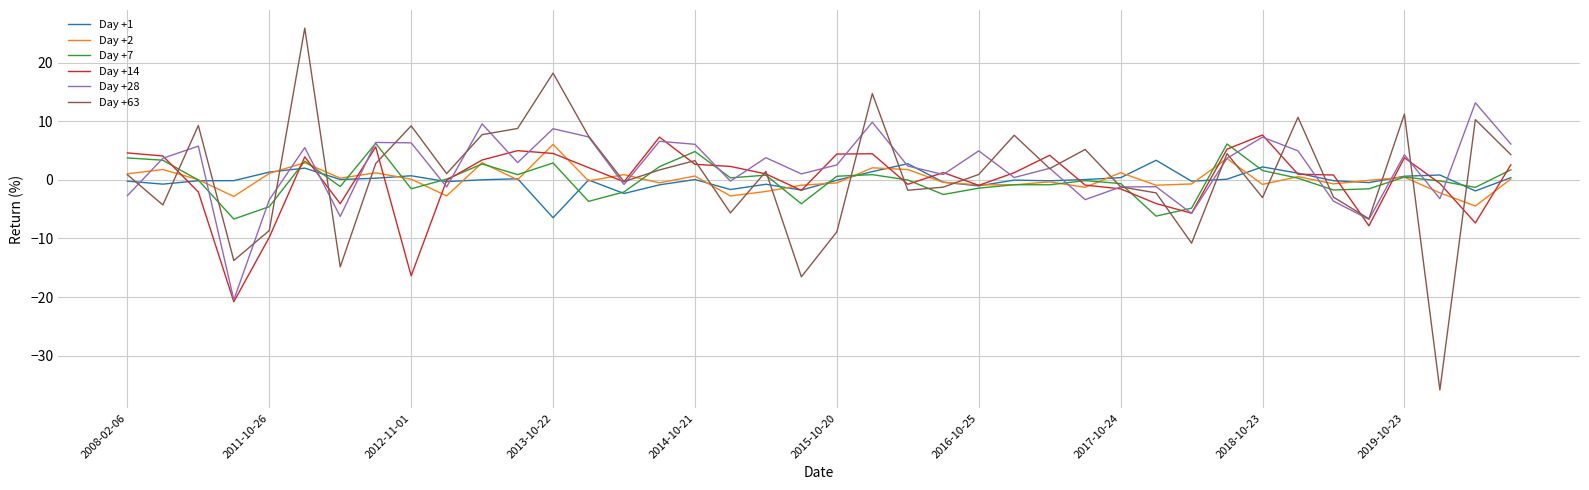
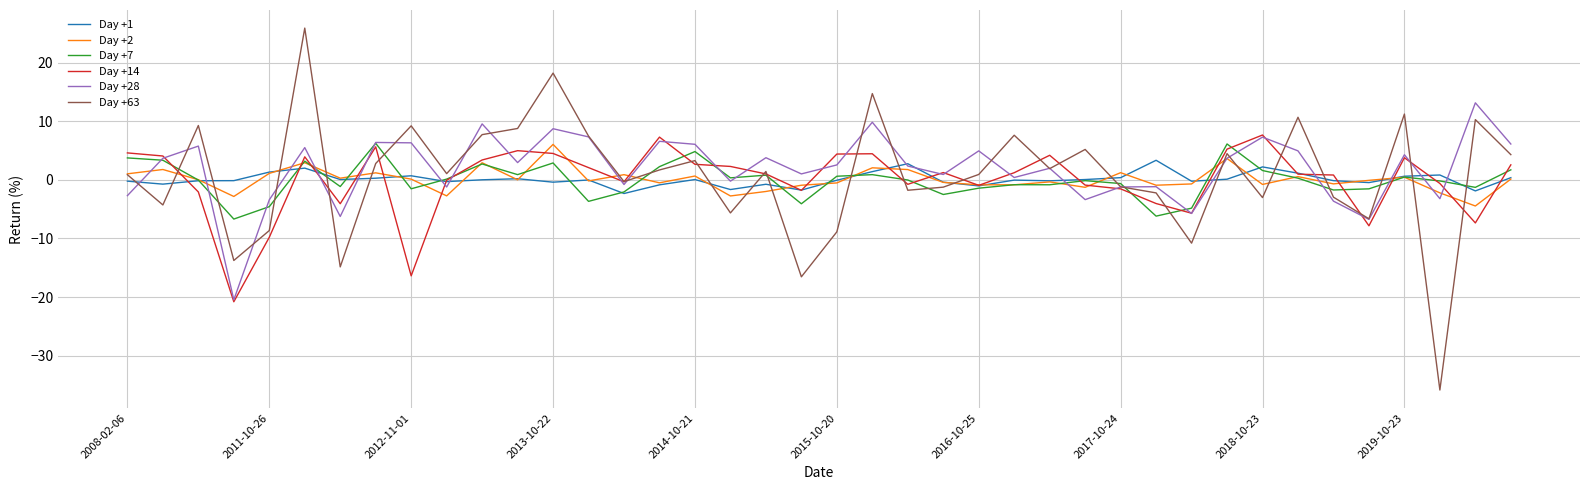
  {
    "Day +1": {
      "2008-02-06": 0,
      "2012-11-01": 1,
-     "2013-10-22": -6,
+     "2013-10-22": 0,
      "2014-10-21": 0,
      "2015-10-20": 0,
      "2017-10-24": 0,
      "2018-10-23": 2
    },
    "Day +2": {
      "2012-11-01": 0,
      "2013-10-22": 6,
      "2014-10-21": 1,
      "2015-10-20": -1,
      "2017-10-24": 1,
      "2018-10-23": -1
    },
    "Day +7": {
      "2008-02-06": 4,
      "2011-10-26": -5,
      "2012-11-01": -2,
      "2013-10-22": 3,
      "2014-10-21": 5,
      "2015-10-20": 1,
      "2017-10-24": -1,
      "2018-10-23": 2
    },
    "Day +14": {
      "2008-02-06": 5,
      "2011-10-26": -10,
      "2012-11-01": -16,
      "2013-10-22": 5,
      "2014-10-21": 3,
      "2015-10-20": 4,
      "2019-10-23": 4
    },
    "Day +28": {
      "2008-02-06": -3,
      "2011-10-26": -3,
      "2012-11-01": 6,
      "2013-10-22": 9,
      "2014-10-21": 6,
      "2015-10-20": 3,
      "2016-10-25": 5,
      "2019-10-23": 4
    },
    "Day +63": {
      "2011-10-26": -9,
      "2012-11-01": 9,
      "2013-10-22": 18,
      "2014-10-21": 3,
      "2015-10-20": -9,
      "2016-10-25": 1,
      "2018-10-23": -3,
      "2019-10-23": 11
    }
  }
